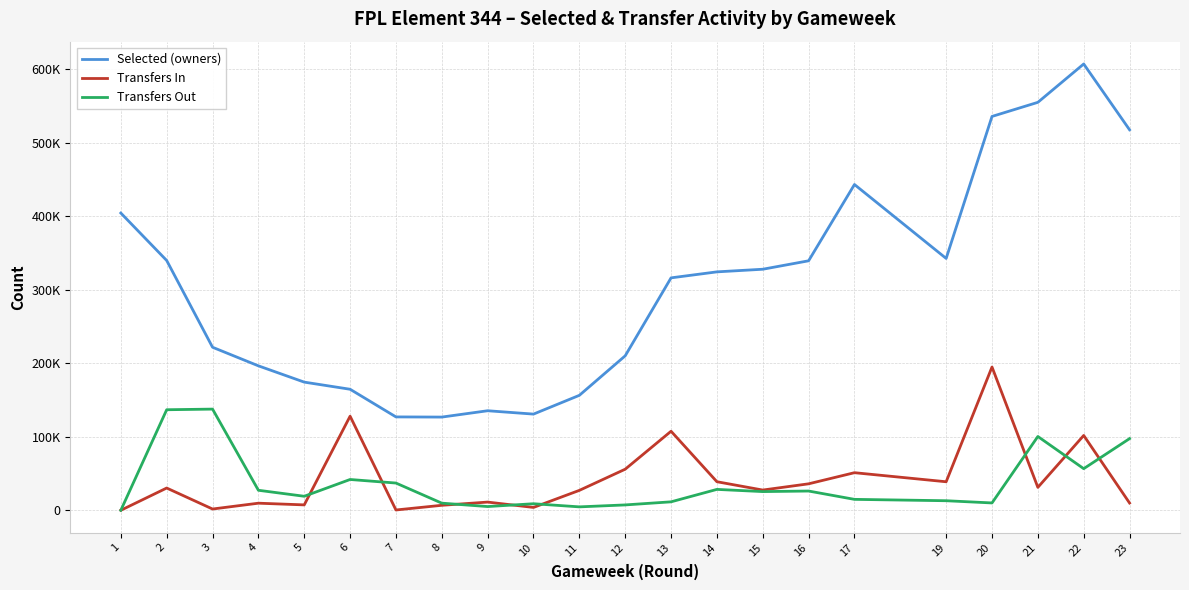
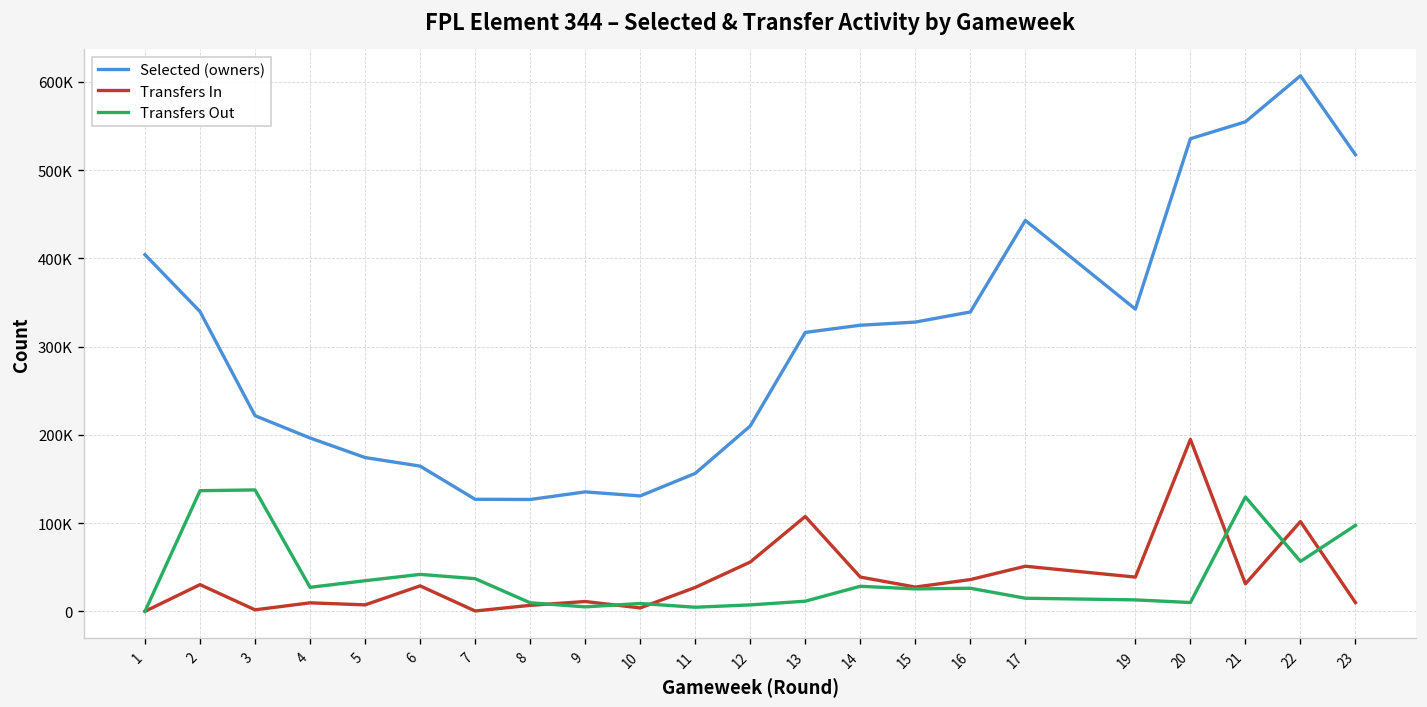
  {
    "Selected (owners)": {
      "1": 400000,
      "2": 340000,
      "3": 220000,
      "4": 200000,
      "5": 170000,
      "6": 160000,
      "7": 130000,
      "8": 130000,
      "9": 140000,
      "10": 130000,
      "11": 160000,
      "12": 210000,
      "13": 320000,
      "14": 320000,
      "15": 330000,
      "16": 340000,
      "17": 440000,
      "19": 340000,
      "20": 540000,
      "21": 550000,
      "22": 610000,
      "23": 520000
    },
    "Transfers In": {
      "2": 30000,
      "3": 0,
      "4": 10000,
      "5": 10000,
-     "6": 130000,
+     "6": 30000,
      "7": 0,
      "9": 10000,
      "10": 0,
      "11": 30000,
      "12": 60000,
      "13": 110000,
      "14": 40000,
      "16": 40000,
      "17": 50000,
      "19": 40000,
      "20": 190000,
      "21": 30000,
      "22": 100000,
      "23": 10000
    },
    "Transfers Out": {
      "2": 140000,
      "3": 140000,
      "4": 30000,
-     "5": 20000,
+     "5": 30000,
      "6": 40000,
      "7": 40000,
      "9": 10000,
      "10": 10000,
      "11": 0,
      "12": 10000,
      "13": 10000,
      "14": 30000,
      "16": 30000,
      "17": 10000,
      "19": 10000,
      "20": 10000,
-     "21": 100000,
+     "21": 130000,
      "22": 60000,
      "23": 100000
    }
  }
